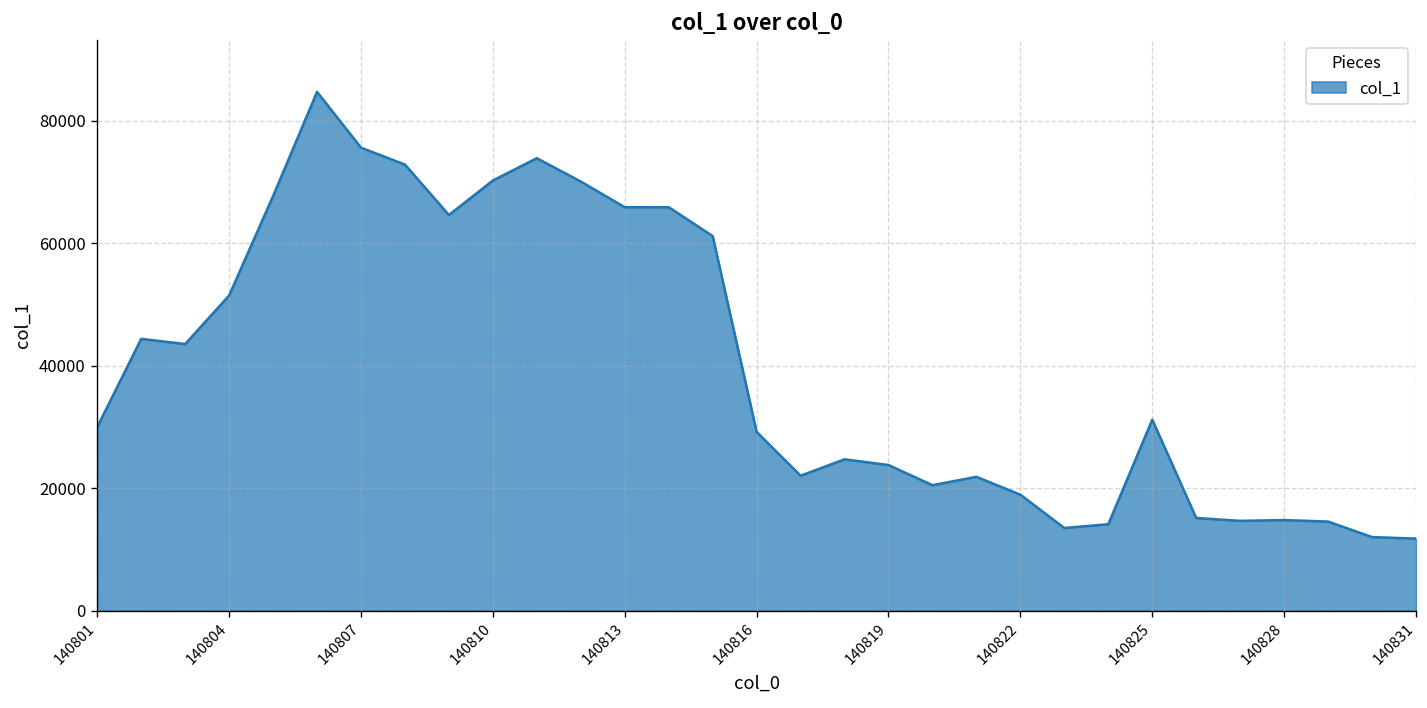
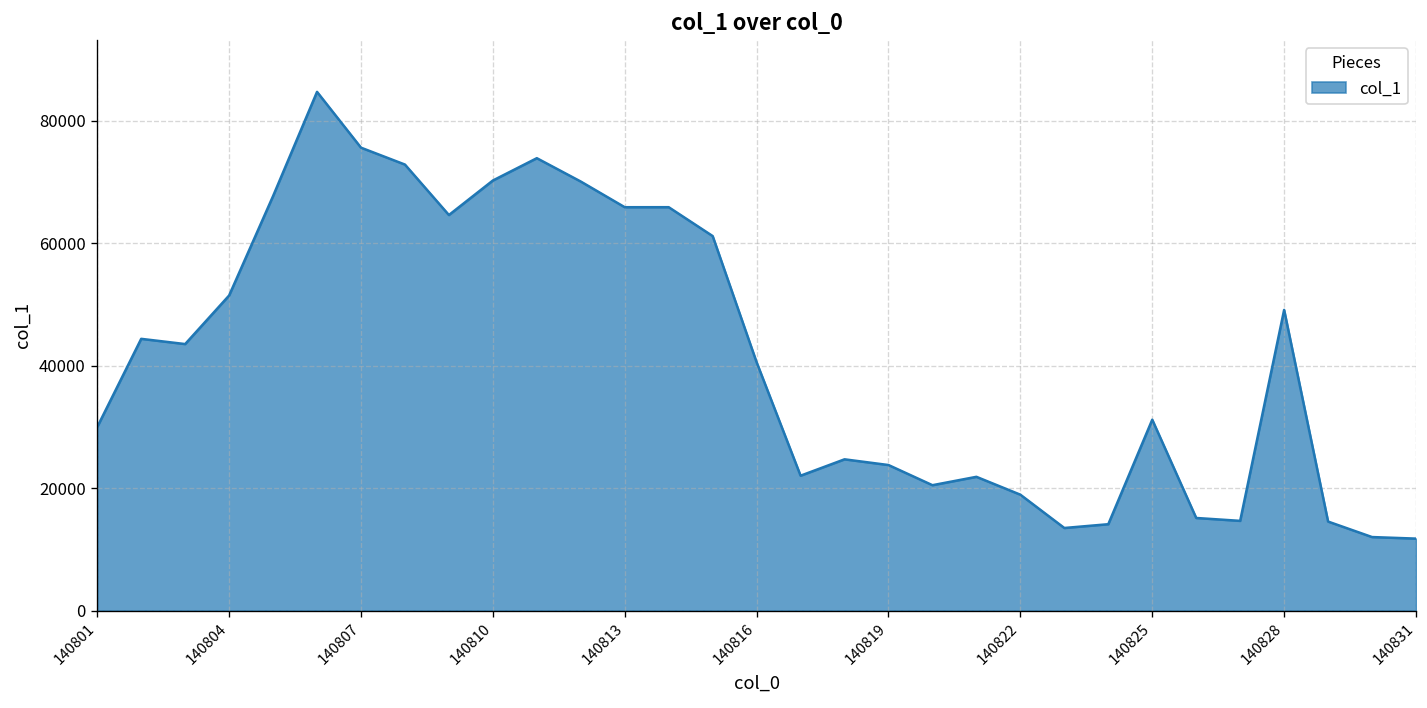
  {
    "140801": 30000,
    "140804": 51000,
    "140807": 76000,
    "140810": 70000,
    "140813": 66000,
-   "140816": 29000,
+   "140816": 41000,
    "140819": 24000,
    "140822": 19000,
    "140825": 31000,
-   "140828": 15000,
+   "140828": 49000,
    "140831": 12000
  }
